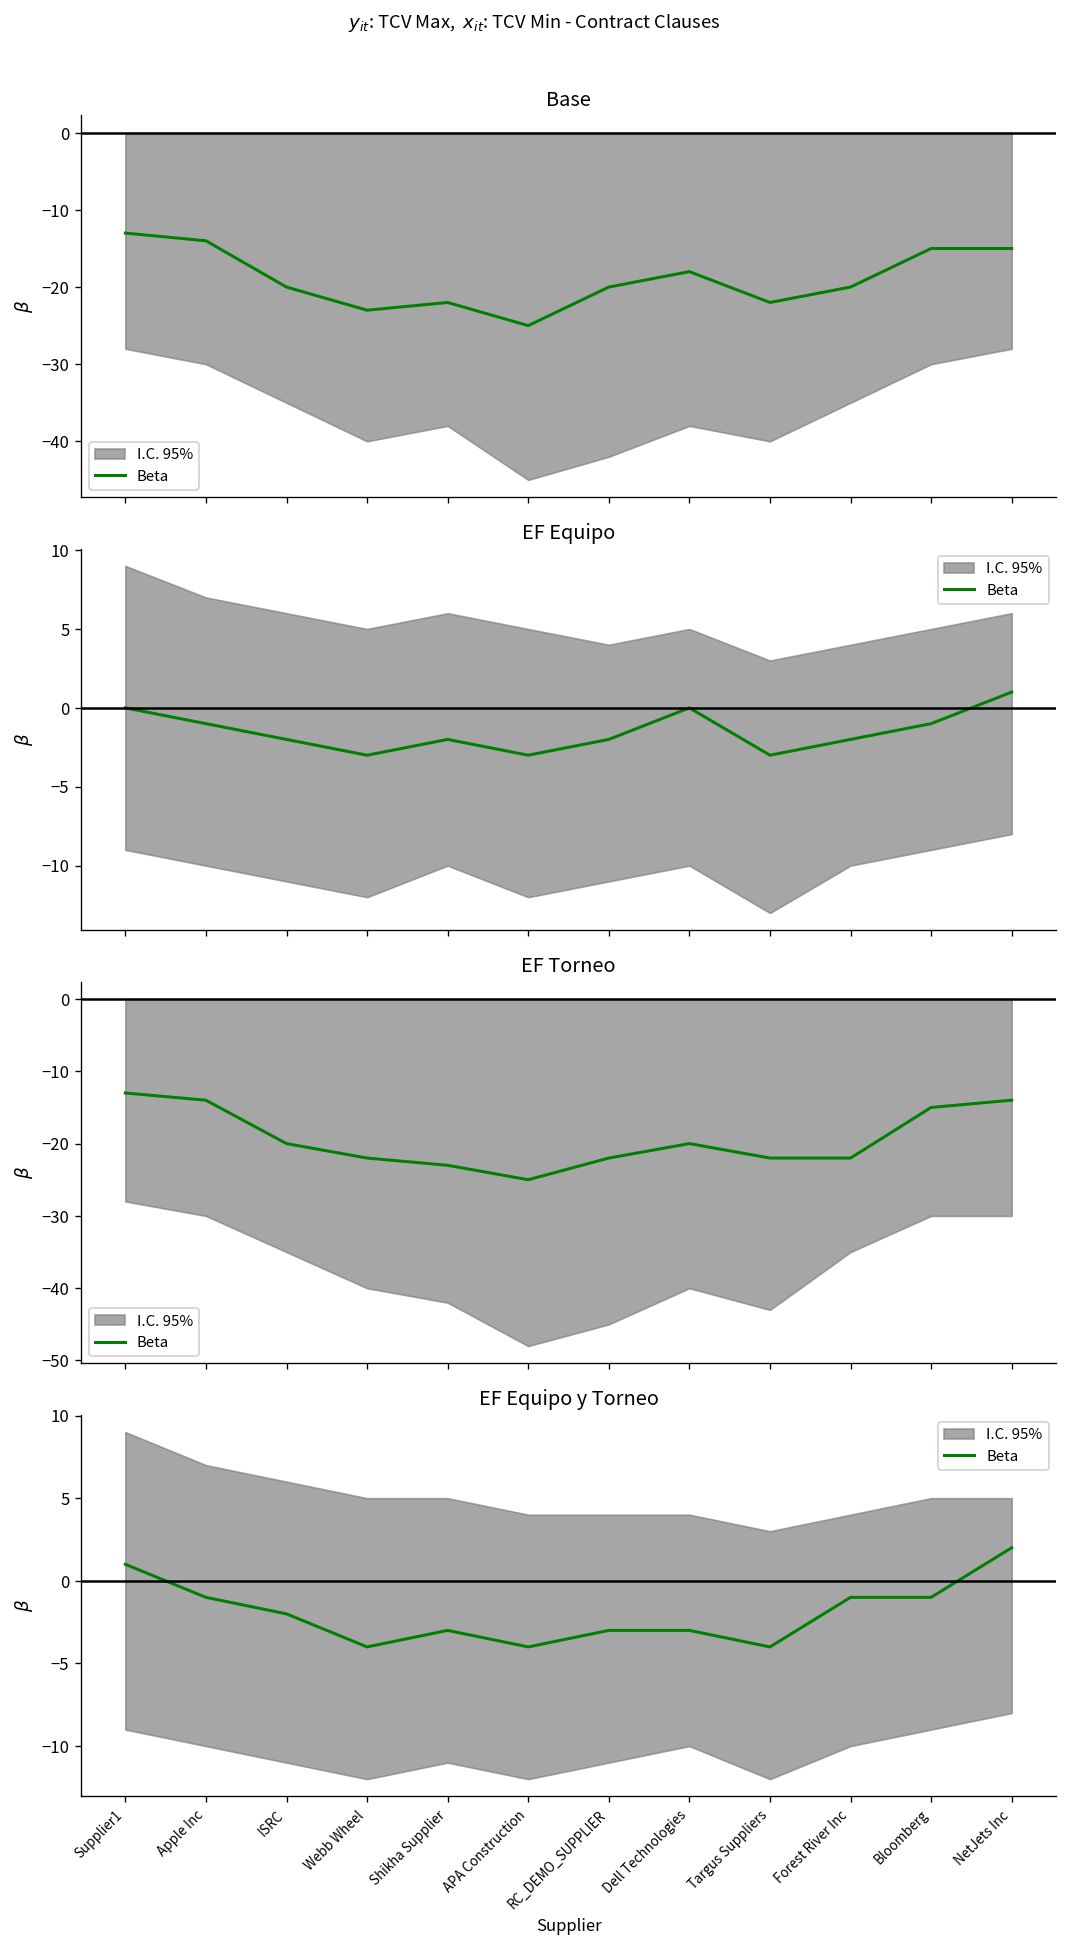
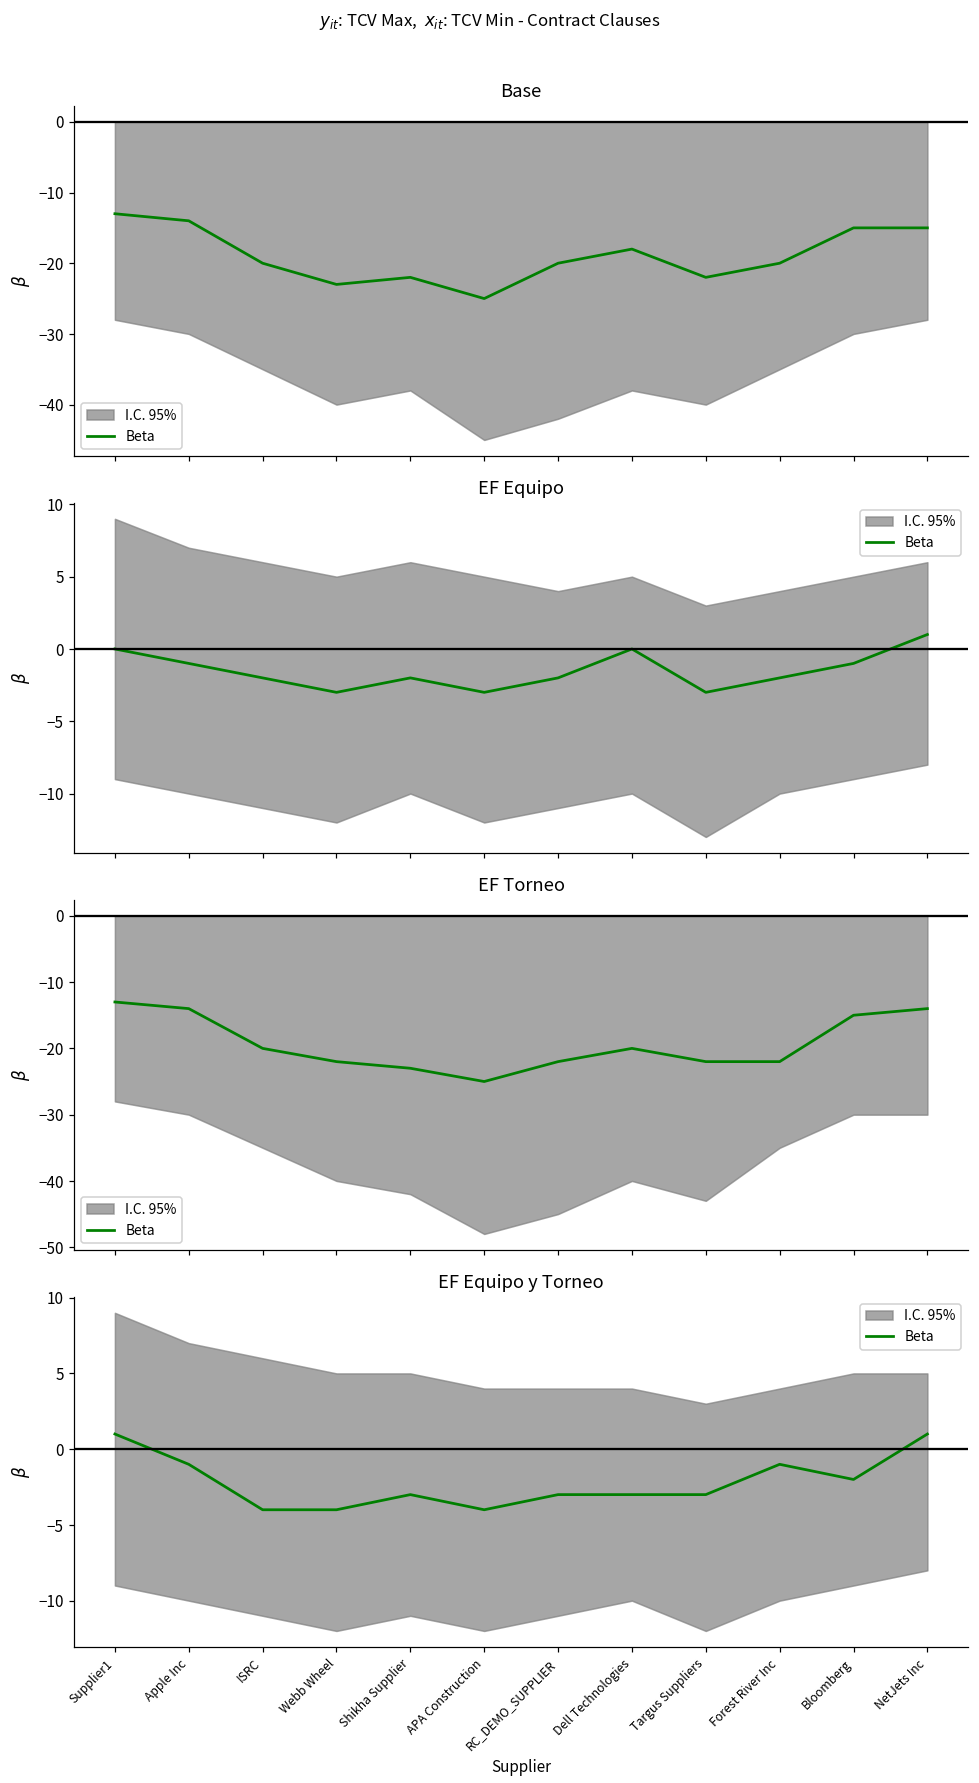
  {
    "EF Equipo y Torneo": {
      "Beta": {
        "Supplier1": 1,
        "Apple Inc": -1,
-       "ISRC": -2,
+       "ISRC": -4,
        "Webb Wheel": -4,
        "Shikha Supplier": -3,
        "APA Construction": -4,
        "RC_DEMO_SUPPLIER": -3,
        "Dell Technologies": -3,
-       "Targus Suppliers": -4,
+       "Targus Suppliers": -3,
        "Forest River Inc": -1,
-       "Bloomberg": -1,
-       "NetJets Inc": 2
+       "Bloomberg": -2,
+       "NetJets Inc": 1
      }
    }
  }
